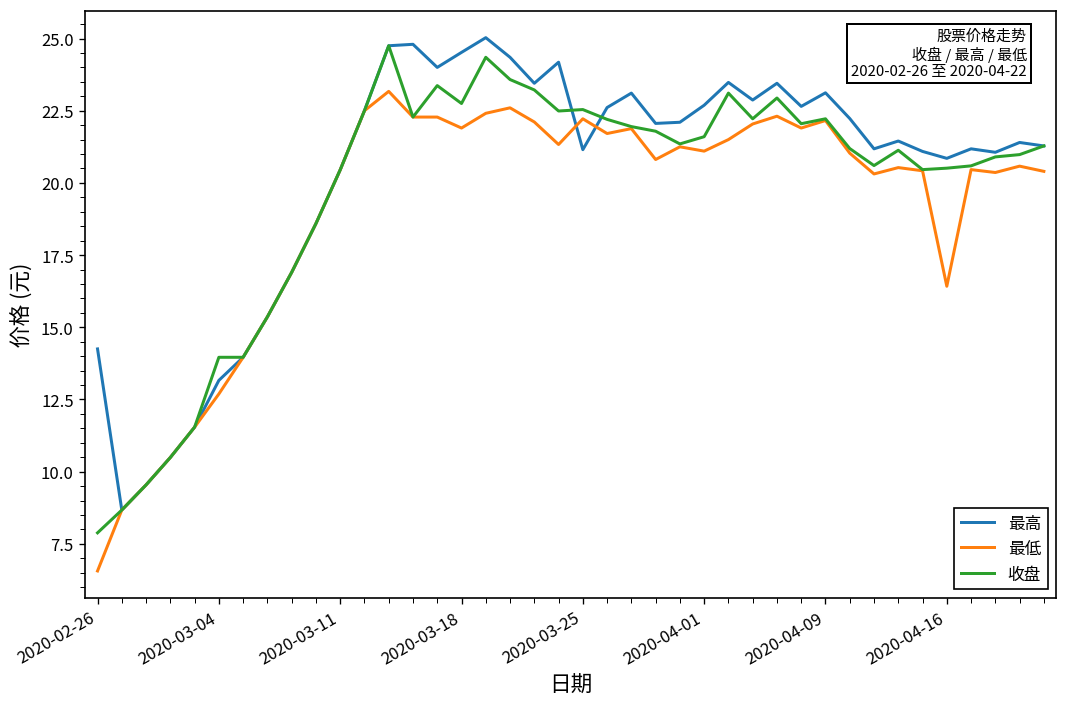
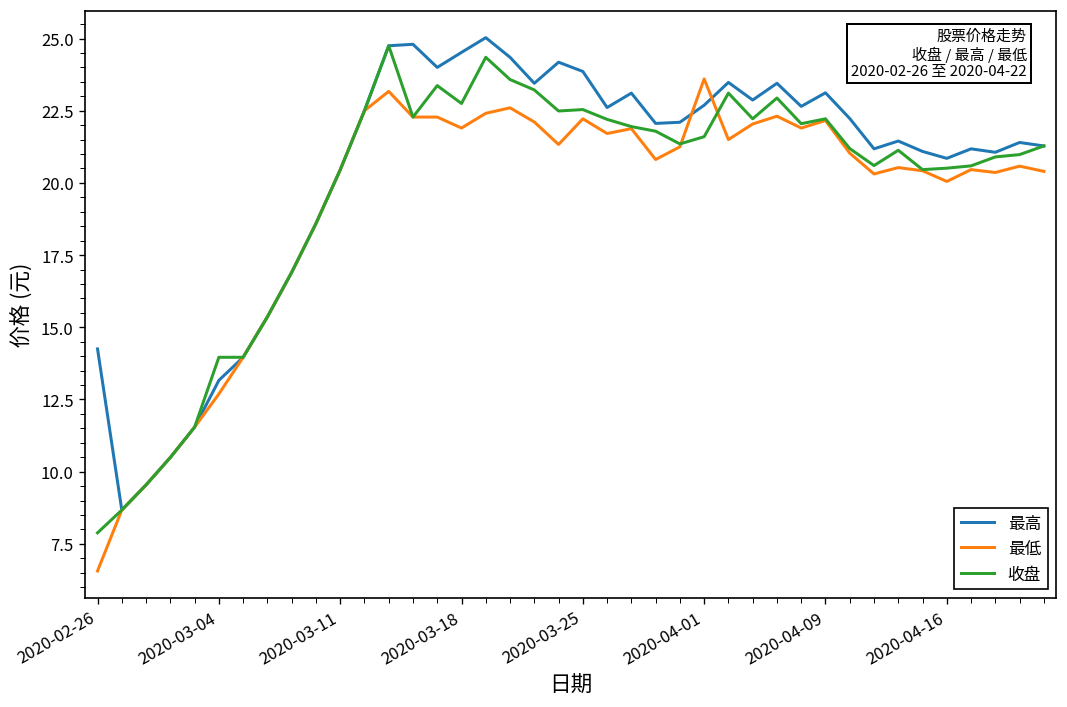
  {
    "最高": {
      "2020-02-26": 14.3,
      "2020-03-04": 13.2,
      "2020-03-18": 24.5,
-     "2020-03-25": 21.2,
+     "2020-03-25": 23.9,
      "2020-04-01": 22.7,
      "2020-04-16": 20.9
    },
    "最低": {
      "2020-02-26": 6.6,
      "2020-03-04": 12.7,
      "2020-03-18": 21.9,
      "2020-03-25": 22.2,
-     "2020-04-01": 21.1,
-     "2020-04-16": 16.4
+     "2020-04-01": 23.6,
+     "2020-04-16": 20.1
    },
    "收盘": {
      "2020-02-26": 7.9,
      "2020-03-04": 14.0,
      "2020-03-18": 22.8,
      "2020-03-25": 22.5,
      "2020-04-01": 21.6,
      "2020-04-16": 20.5
    }
  }
